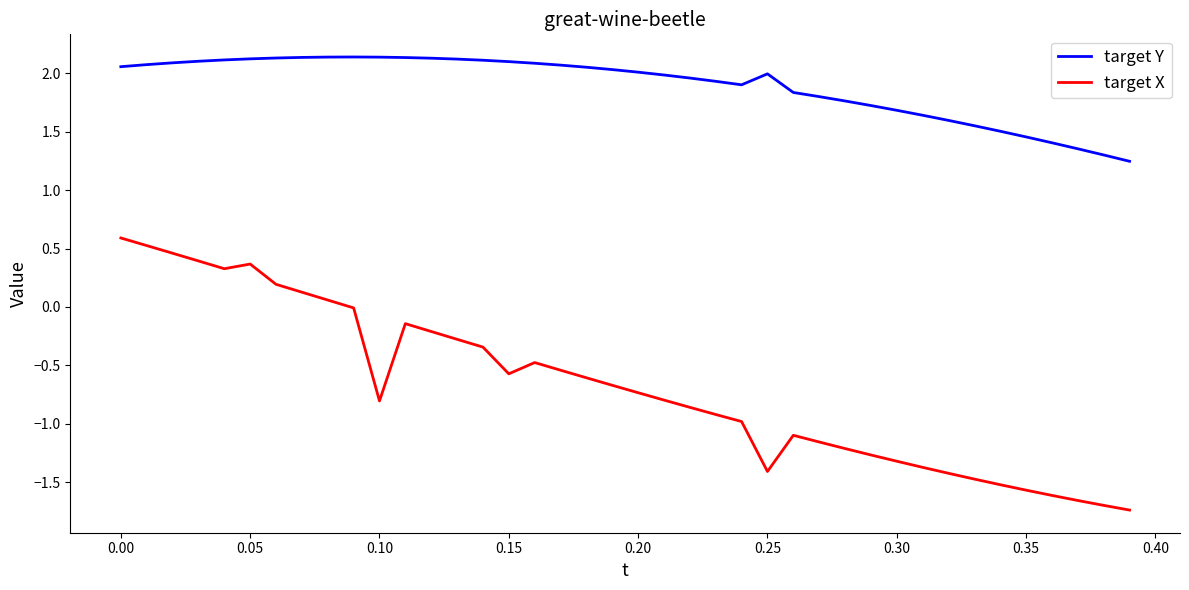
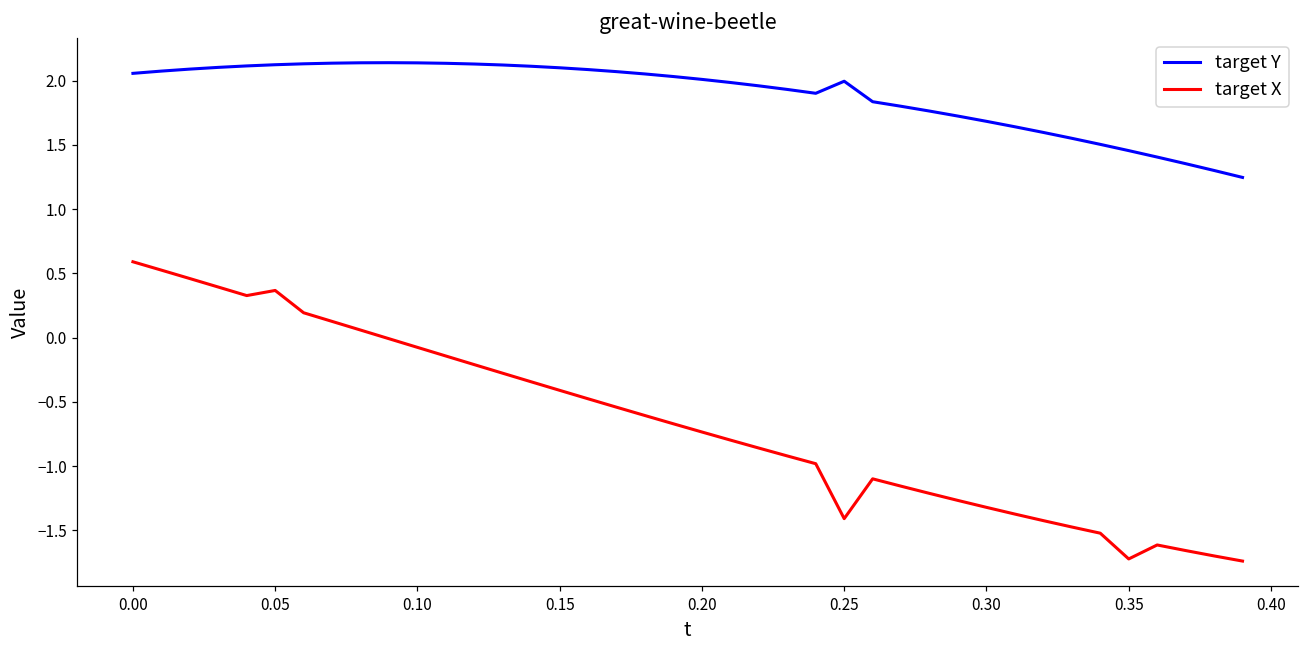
  {
    "target Y": {
      "0.00": 2.06,
      "0.05": 2.12,
      "0.10": 2.14,
      "0.15": 2.10,
      "0.20": 2.01,
      "0.25": 2.00,
      "0.30": 1.68,
      "0.35": 1.46
    },
    "target X": {
      "0.00": 0.59,
      "0.05": 0.37,
-     "0.10": -0.80,
-     "0.15": -0.57,
+     "0.10": -0.08,
+     "0.15": -0.41,
      "0.20": -0.73,
      "0.25": -1.41,
      "0.30": -1.32,
-     "0.35": -1.57
+     "0.35": -1.72
    }
  }
